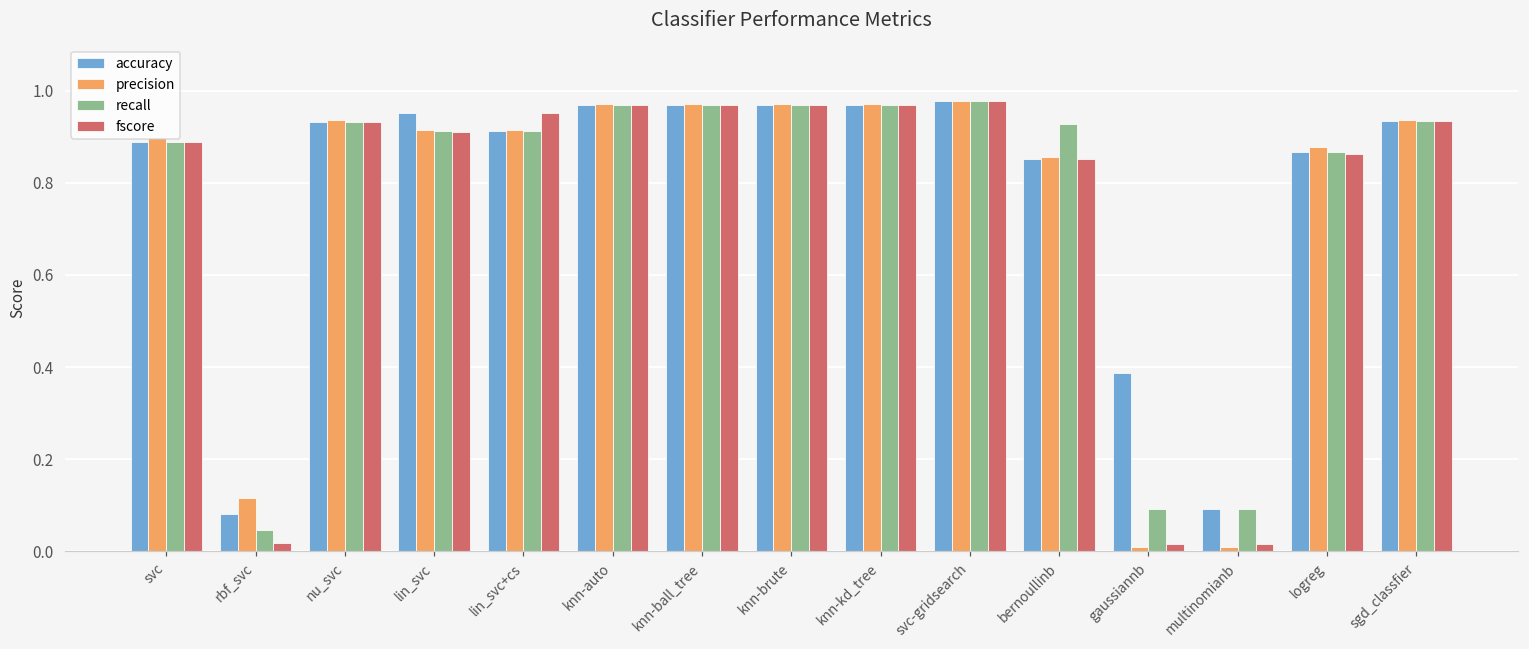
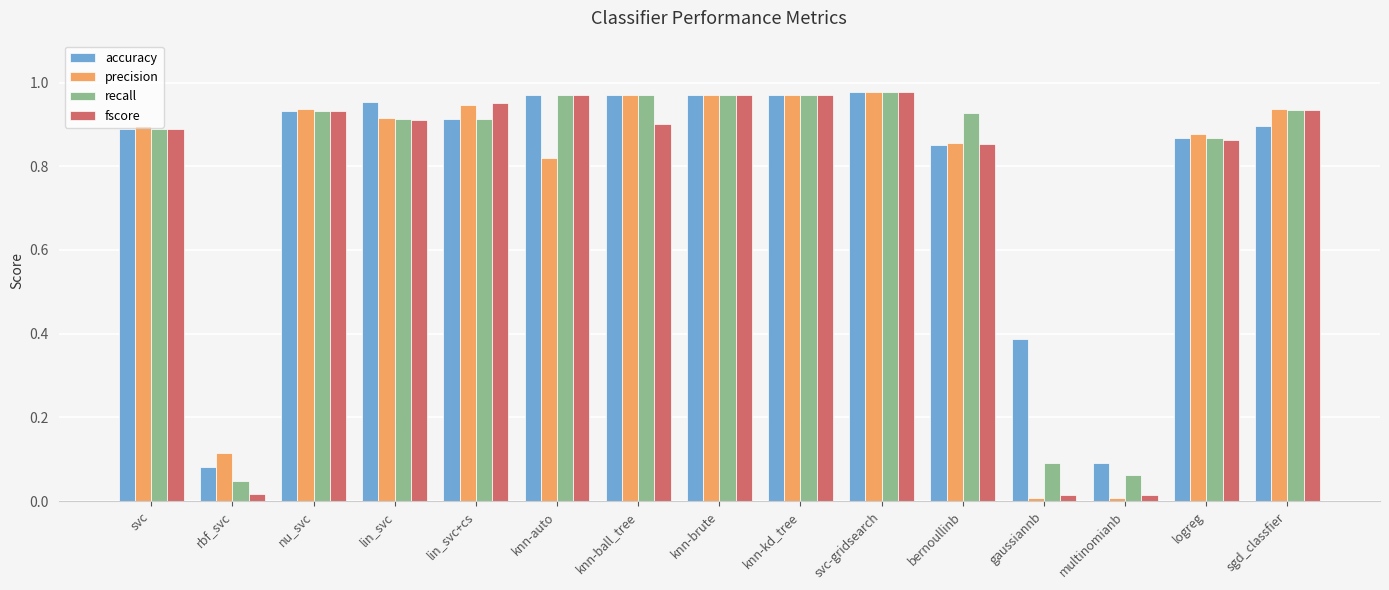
  {
    "accuracy": {
      "svc": 0.89,
      "rbf_svc": 0.08,
      "nu_svc": 0.93,
      "lin_svc": 0.95,
      "lin_svc+cs": 0.91,
      "knn-auto": 0.97,
      "knn-ball_tree": 0.97,
      "knn-brute": 0.97,
      "knn-kd_tree": 0.97,
      "svc-gridsearch": 0.98,
      "bernoullinb": 0.85,
      "gaussiannb": 0.39,
      "multinomianb": 0.09,
      "logreg": 0.87,
-     "sgd_classfier": 0.93
+     "sgd_classfier": 0.90
    },
    "precision": {
      "rbf_svc": 0.12,
      "nu_svc": 0.94,
      "lin_svc": 0.92,
-     "lin_svc+cs": 0.92,
-     "knn-auto": 0.97,
+     "lin_svc+cs": 0.95,
+     "knn-auto": 0.82,
      "knn-ball_tree": 0.97,
      "knn-brute": 0.97,
      "knn-kd_tree": 0.97,
      "svc-gridsearch": 0.98,
      "bernoullinb": 0.86,
      "gaussiannb": 0.01,
      "multinomianb": 0.01,
      "logreg": 0.88,
      "sgd_classfier": 0.94
    },
    "recall": {
      "svc": 0.89,
      "rbf_svc": 0.05,
      "nu_svc": 0.93,
      "lin_svc": 0.91,
      "lin_svc+cs": 0.91,
      "knn-auto": 0.97,
      "knn-ball_tree": 0.97,
      "knn-brute": 0.97,
      "knn-kd_tree": 0.97,
      "svc-gridsearch": 0.98,
      "bernoullinb": 0.93,
      "gaussiannb": 0.09,
-     "multinomianb": 0.09,
+     "multinomianb": 0.06,
      "logreg": 0.87,
      "sgd_classfier": 0.93
    },
    "fscore": {
      "svc": 0.89,
      "rbf_svc": 0.02,
      "nu_svc": 0.93,
      "lin_svc": 0.91,
      "lin_svc+cs": 0.95,
      "knn-auto": 0.97,
-     "knn-ball_tree": 0.97,
+     "knn-ball_tree": 0.90,
      "knn-brute": 0.97,
      "knn-kd_tree": 0.97,
      "svc-gridsearch": 0.98,
      "bernoullinb": 0.85,
      "gaussiannb": 0.02,
      "multinomianb": 0.02,
      "logreg": 0.86,
      "sgd_classfier": 0.93
    }
  }
